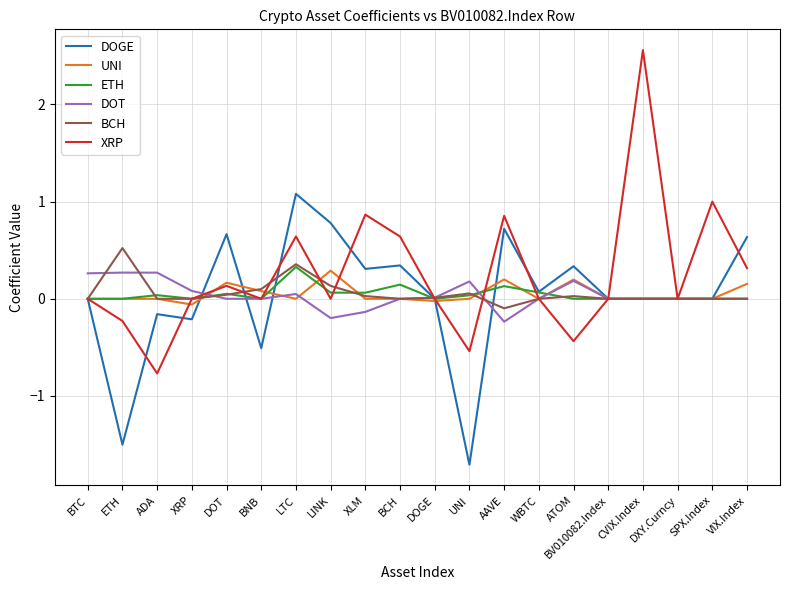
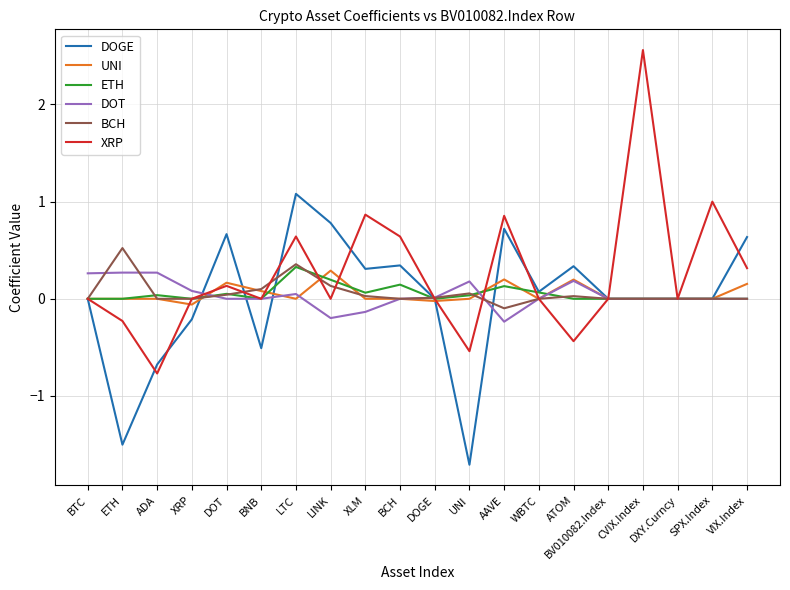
  {
    "DOGE": {
      "ETH": -1.5,
-     "ADA": -0.2,
+     "ADA": -0.7,
      "XRP": -0.2,
      "DOT": 0.7,
      "BNB": -0.5,
      "LTC": 1.1,
      "LINK": 0.8,
      "XLM": 0.3,
      "BCH": 0.3,
      "UNI": -1.7,
      "AAVE": 0.7,
      "ATOM": 0.3,
      "VIX.Index": 0.6
    },
    "UNI": {
      "XRP": -0.1,
      "DOT": 0.2,
      "LTC": 0.0,
      "LINK": 0.3,
      "XLM": 0.0,
      "UNI": 0.0,
      "AAVE": 0.2,
      "VIX.Index": 0.2
    },
    "ETH": {
      "ADA": 0.0,
      "LTC": 0.3,
-     "LINK": 0.1,
+     "LINK": 0.2,
      "XLM": 0.1,
      "BCH": 0.1,
      "AAVE": 0.1,
      "ATOM": 0.0
    },
    "DOT": {
      "BTC": 0.3,
      "ETH": 0.3,
      "ADA": 0.3,
      "XRP": 0.1,
      "DOT": 0.0,
      "LTC": 0.0,
      "LINK": -0.2,
      "XLM": -0.1,
      "UNI": 0.2,
      "AAVE": -0.2
    },
    "BCH": {
      "ETH": 0.5,
      "LTC": 0.4,
      "LINK": 0.1,
      "XLM": 0.0,
      "AAVE": -0.1,
      "ATOM": 0.0
    },
    "XRP": {
      "ETH": -0.2,
      "ADA": -0.8,
      "DOT": 0.1,
      "LTC": 0.6,
      "LINK": 0.0,
      "XLM": 0.9,
      "BCH": 0.6,
      "UNI": -0.5,
      "AAVE": 0.9,
      "ATOM": -0.4,
      "CVIX.Index": 2.6,
      "SPX.Index": 1.0,
      "VIX.Index": 0.3
    }
  }
